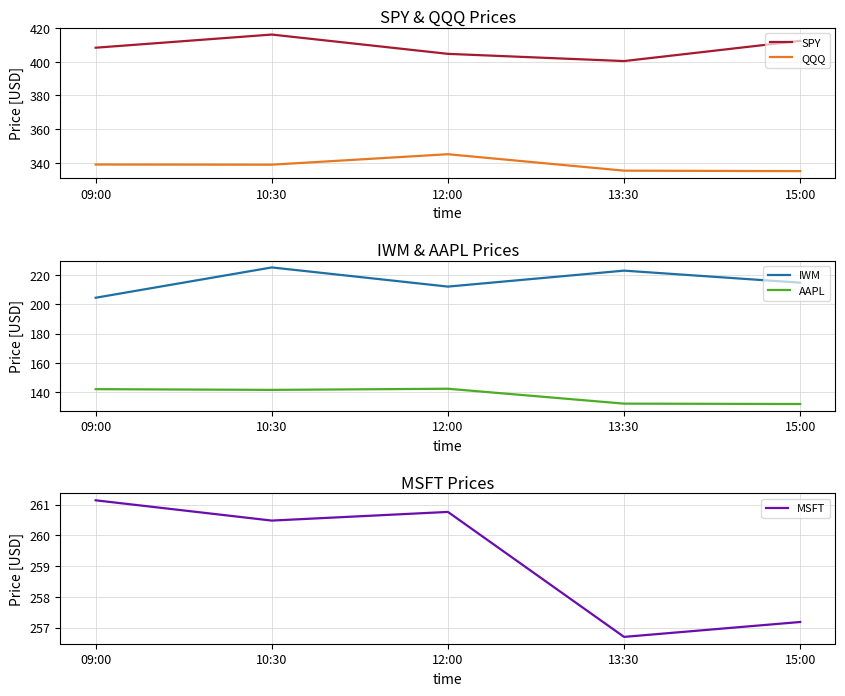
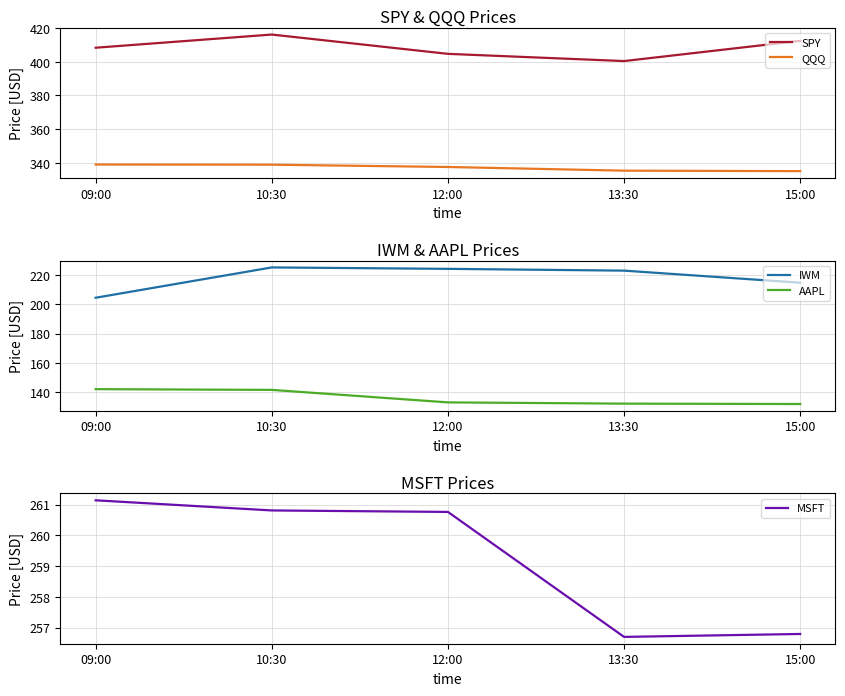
  {
    "SPY & QQQ Prices": {
      "SPY": {
        "09:00": 408,
        "10:30": 416,
        "12:00": 405,
        "13:30": 400
      },
      "QQQ": {
        "09:00": 339,
        "10:30": 339,
-       "12:00": 345,
+       "12:00": 338,
        "13:30": 335,
        "15:00": 335
      }
    },
    "IWM & AAPL Prices": {
      "IWM": {
        "09:00": 204,
        "10:30": 225,
-       "12:00": 212,
+       "12:00": 224,
        "13:30": 223
      },
      "AAPL": {
        "09:00": 142,
        "10:30": 142,
-       "12:00": 142,
+       "12:00": 133,
        "13:30": 132,
        "15:00": 132
      }
    },
    "MSFT Prices": {
      "09:00": 261.1,
-     "10:30": 260.5,
+     "10:30": 260.8,
      "12:00": 260.8,
      "13:30": 256.7,
-     "15:00": 257.2
+     "15:00": 256.8
    }
  }
